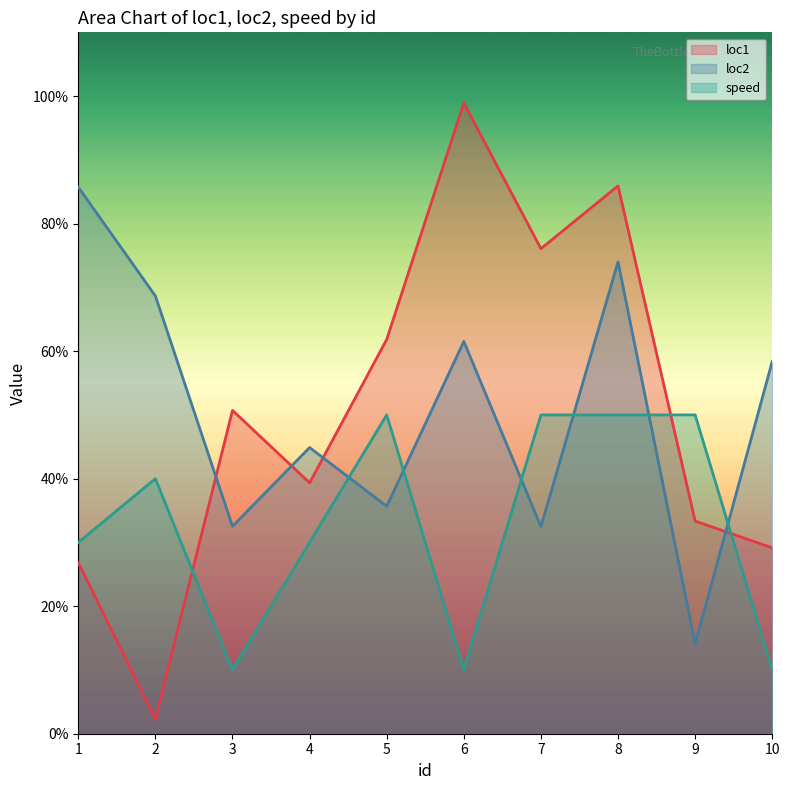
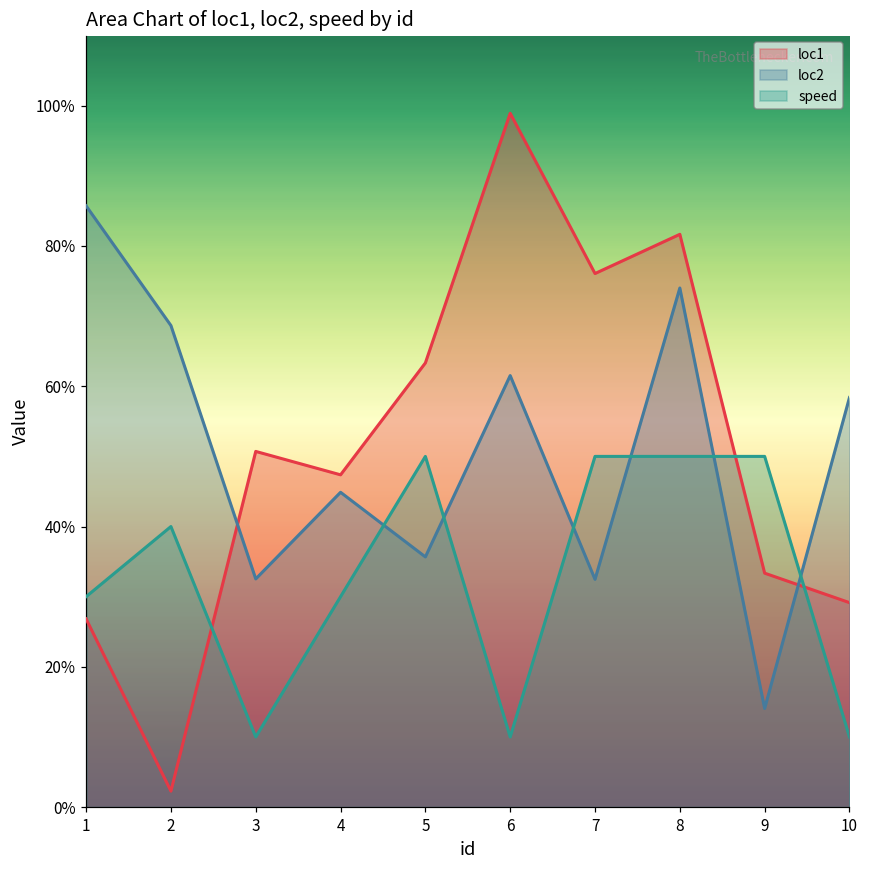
  {
    "loc1": {
      "1": "27%",
      "2": "2%",
      "3": "51%",
-     "4": "39%",
-     "5": "62%",
+     "4": "47%",
+     "5": "63%",
      "6": "99%",
      "7": "76%",
-     "8": "86%",
+     "8": "82%",
      "9": "33%",
      "10": "29%"
    }
  }
